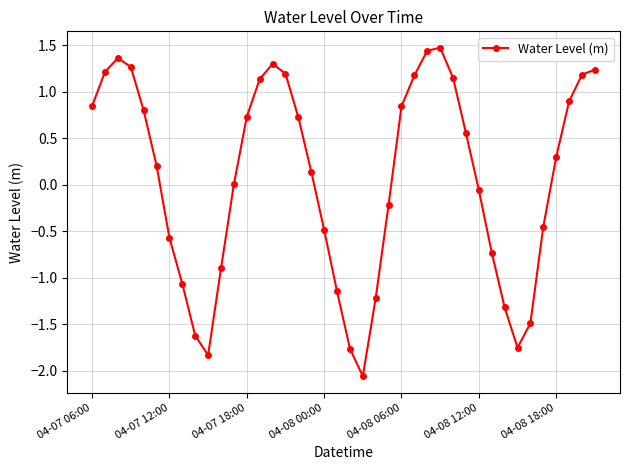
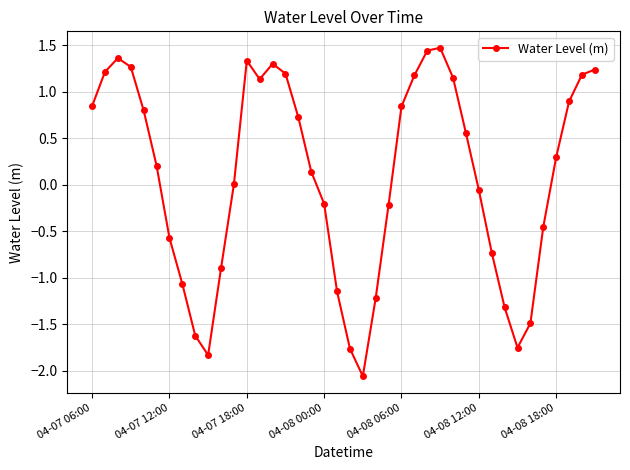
  {
    "04-07 06:00": 0.8,
    "04-07 12:00": -0.6,
-   "04-07 18:00": 0.7,
-   "04-08 00:00": -0.5,
+   "04-07 18:00": 1.3,
+   "04-08 00:00": -0.2,
    "04-08 06:00": 0.8,
    "04-08 12:00": -0.1,
    "04-08 18:00": 0.3
  }
